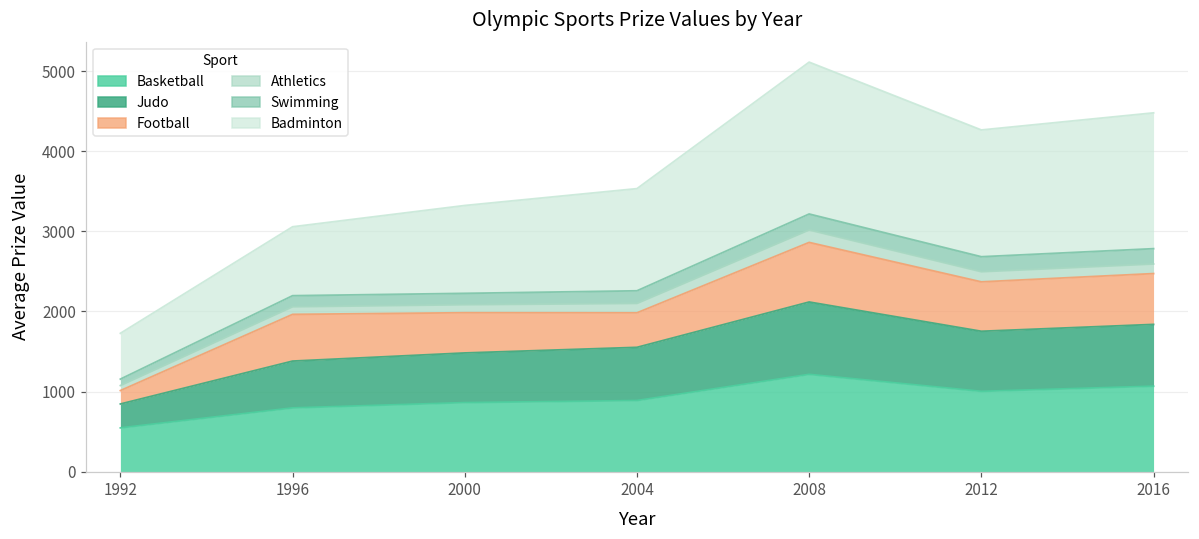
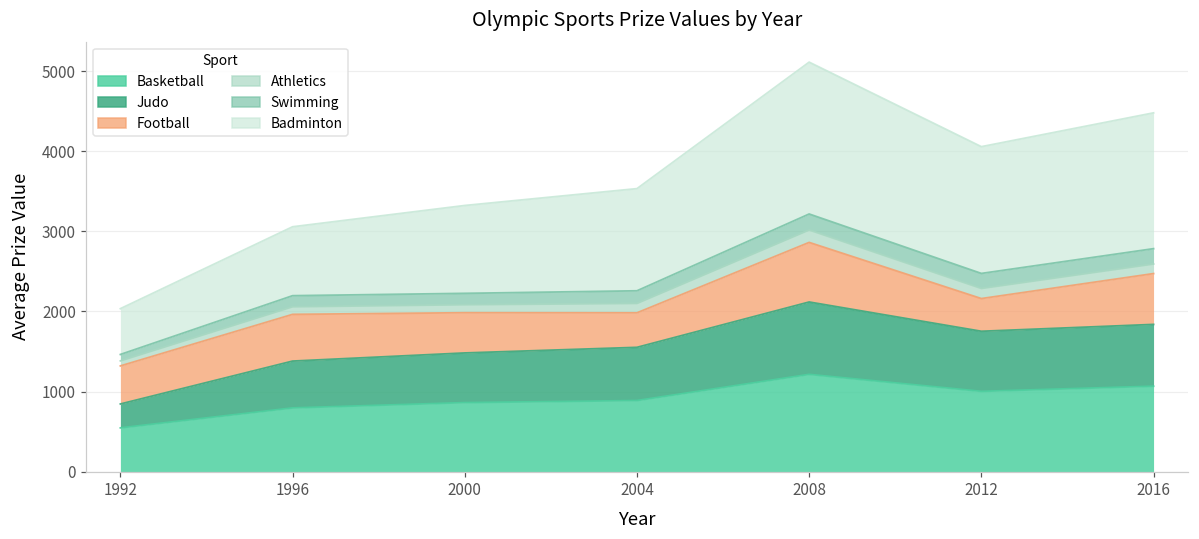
  {
    "Football": {
-     "1992": 200,
+     "1992": 500,
      "1996": 600,
      "2000": 500,
      "2004": 400,
      "2008": 700,
-     "2012": 600,
+     "2012": 400,
      "2016": 600
    }
  }
